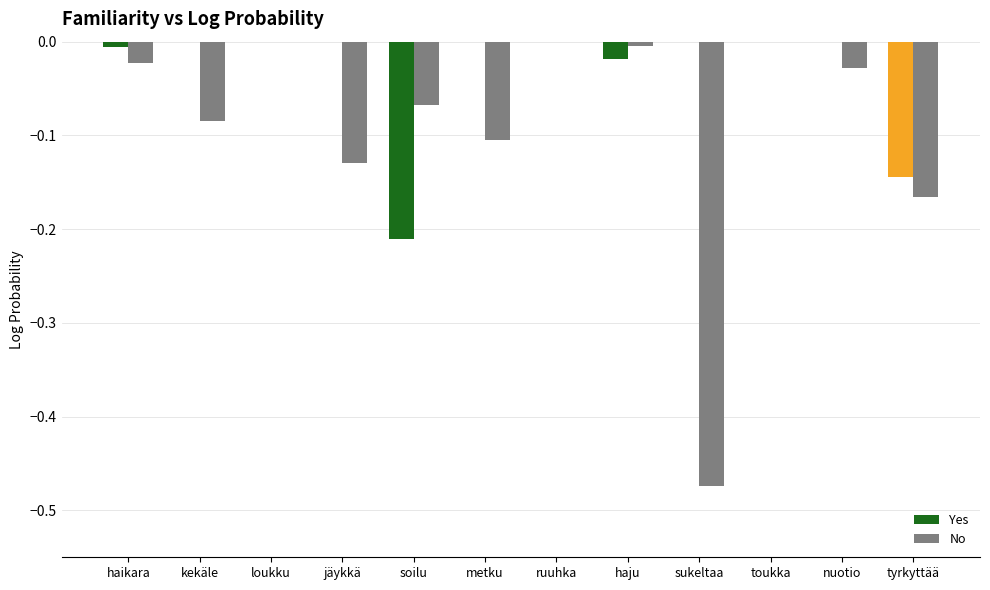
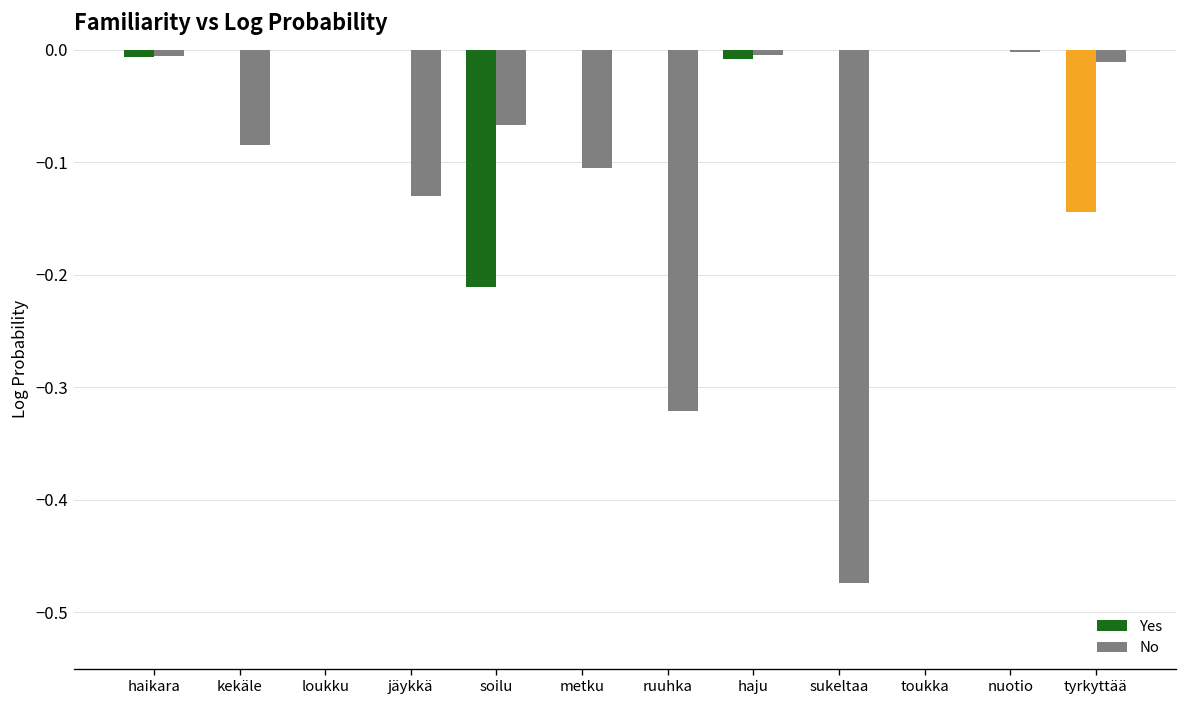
  {
    "Yes": {
      "haikara": -0.01,
      "soilu": -0.21,
-     "haju": -0.02,
+     "haju": -0.01,
      "tyrkyttää": -0.14
    },
    "No": {
-     "haikara": -0.02,
+     "haikara": -0.01,
      "kekäle": -0.08,
      "jäykkä": -0.13,
      "soilu": -0.07,
      "metku": -0.10,
-     "ruuhka": 0.00,
+     "ruuhka": -0.32,
      "haju": 0.00,
      "sukeltaa": -0.47,
-     "nuotio": -0.03,
-     "tyrkyttää": -0.17
+     "nuotio": 0.00,
+     "tyrkyttää": -0.01
    }
  }
